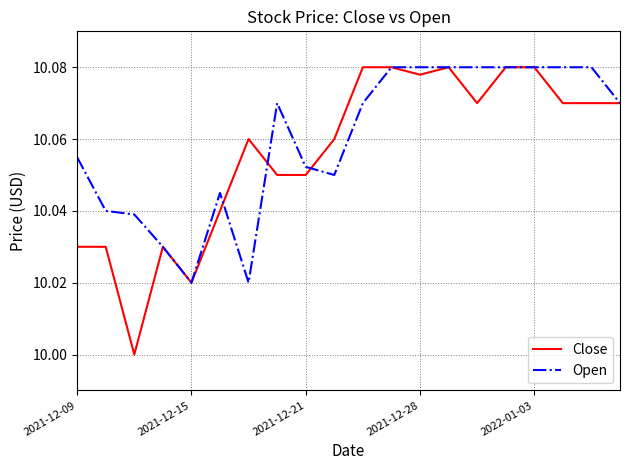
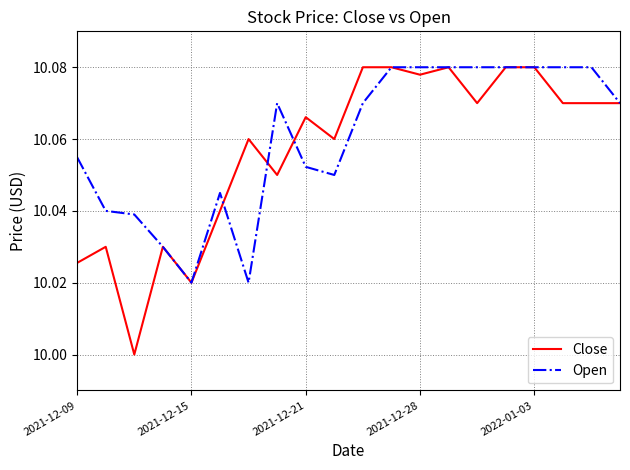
  {
    "Close": {
-     "2021-12-09": 10.030,
-     "2021-12-21": 10.050,
+     "2021-12-09": 10.026,
+     "2021-12-21": 10.066,
      "2021-12-28": 10.078
    },
    "Open": {
      "2021-12-09": 10.055,
      "2021-12-21": 10.052,
      "2021-12-28": 10.080
    }
  }
